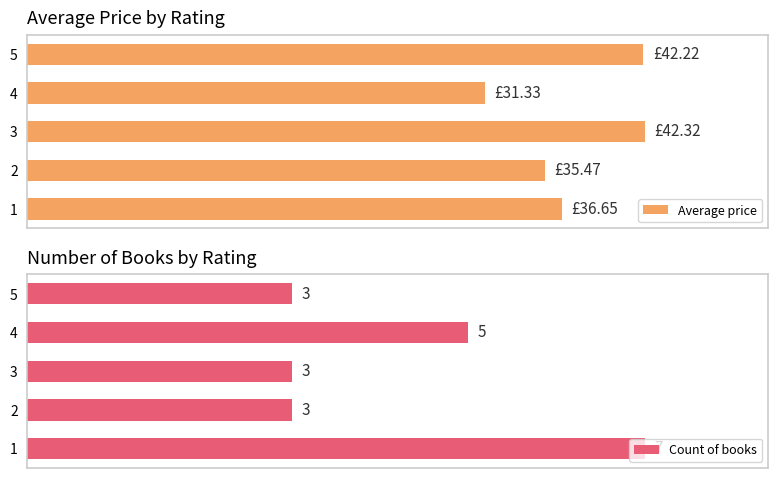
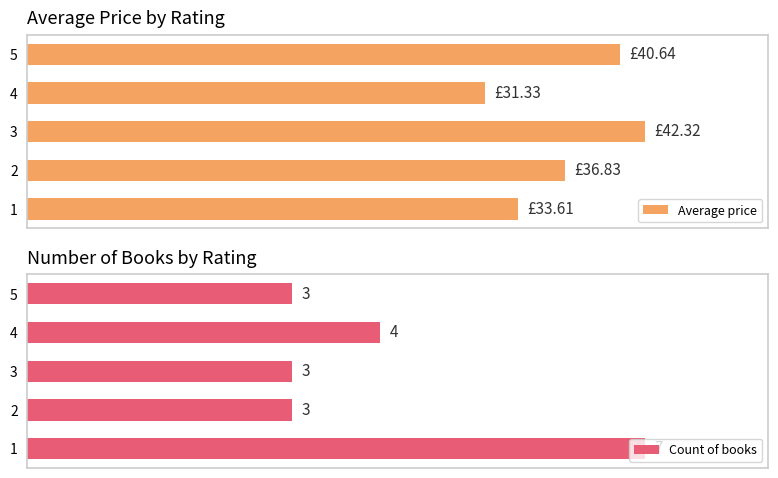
  {
    "Average Price by Rating": {
-     "5": "£42.22",
-     "2": "£35.47",
-     "1": "£36.65"
+     "5": "£40.64",
+     "2": "£36.83",
+     "1": "£33.61"
    },
    "Number of Books by Rating": {
-     "4": "5"
+     "4": "4"
    }
  }
